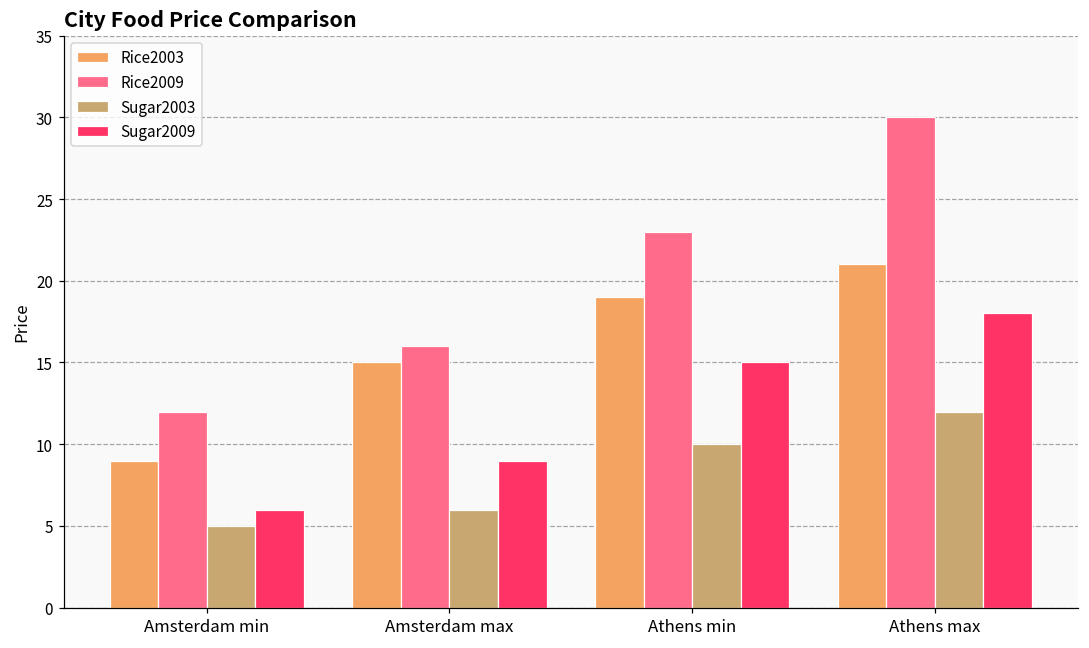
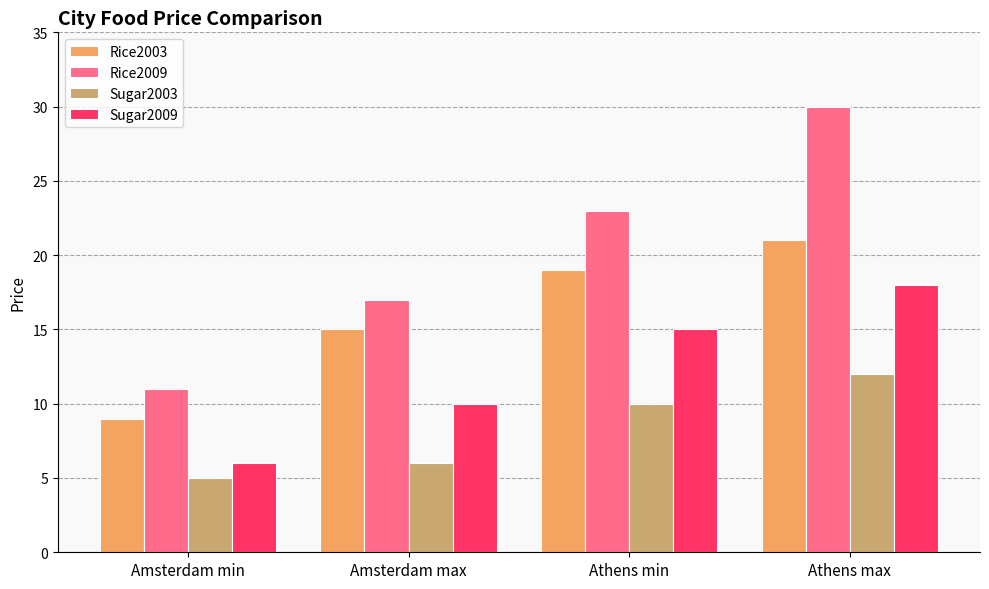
  {
    "Rice2009": {
-     "Amsterdam min": 12,
-     "Amsterdam max": 16,
+     "Amsterdam min": 11,
+     "Amsterdam max": 17,
      "Athens min": 23,
      "Athens max": 30
    },
    "Sugar2009": {
      "Amsterdam min": 6,
-     "Amsterdam max": 9,
+     "Amsterdam max": 10,
      "Athens min": 15,
      "Athens max": 18
    }
  }
